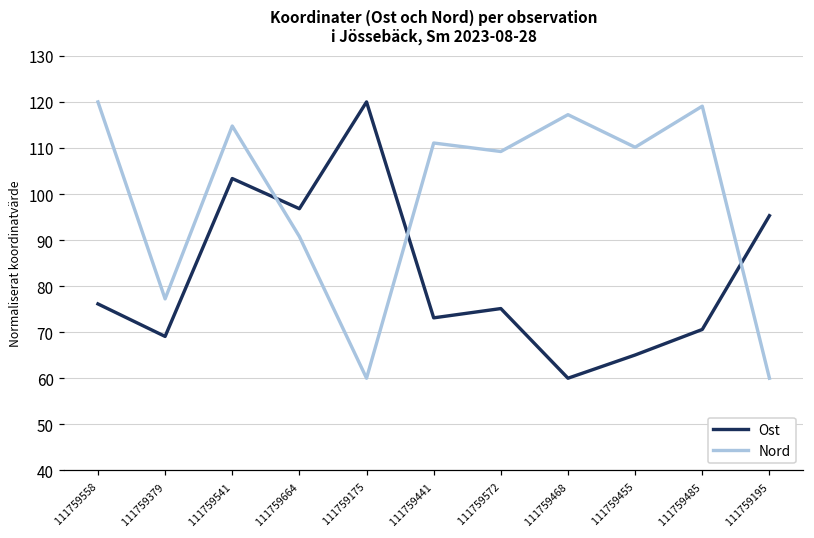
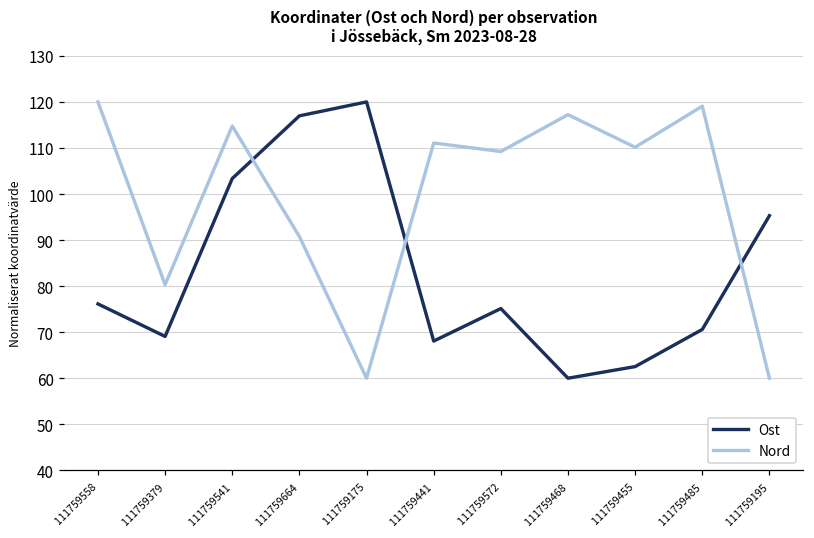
  {
    "Ost": {
      "111759558": 76,
      "111759379": 69,
      "111759541": 103,
-     "111759664": 97,
+     "111759664": 117,
      "111759175": 120,
-     "111759441": 73,
+     "111759441": 68,
      "111759572": 75,
      "111759468": 60,
-     "111759455": 65,
+     "111759455": 63,
      "111759485": 71,
      "111759195": 95
    },
    "Nord": {
      "111759558": 120,
-     "111759379": 77,
+     "111759379": 80,
      "111759541": 115,
      "111759664": 91,
      "111759175": 60,
      "111759441": 111,
      "111759572": 109,
      "111759468": 117,
      "111759455": 110,
      "111759485": 119,
      "111759195": 60
    }
  }
